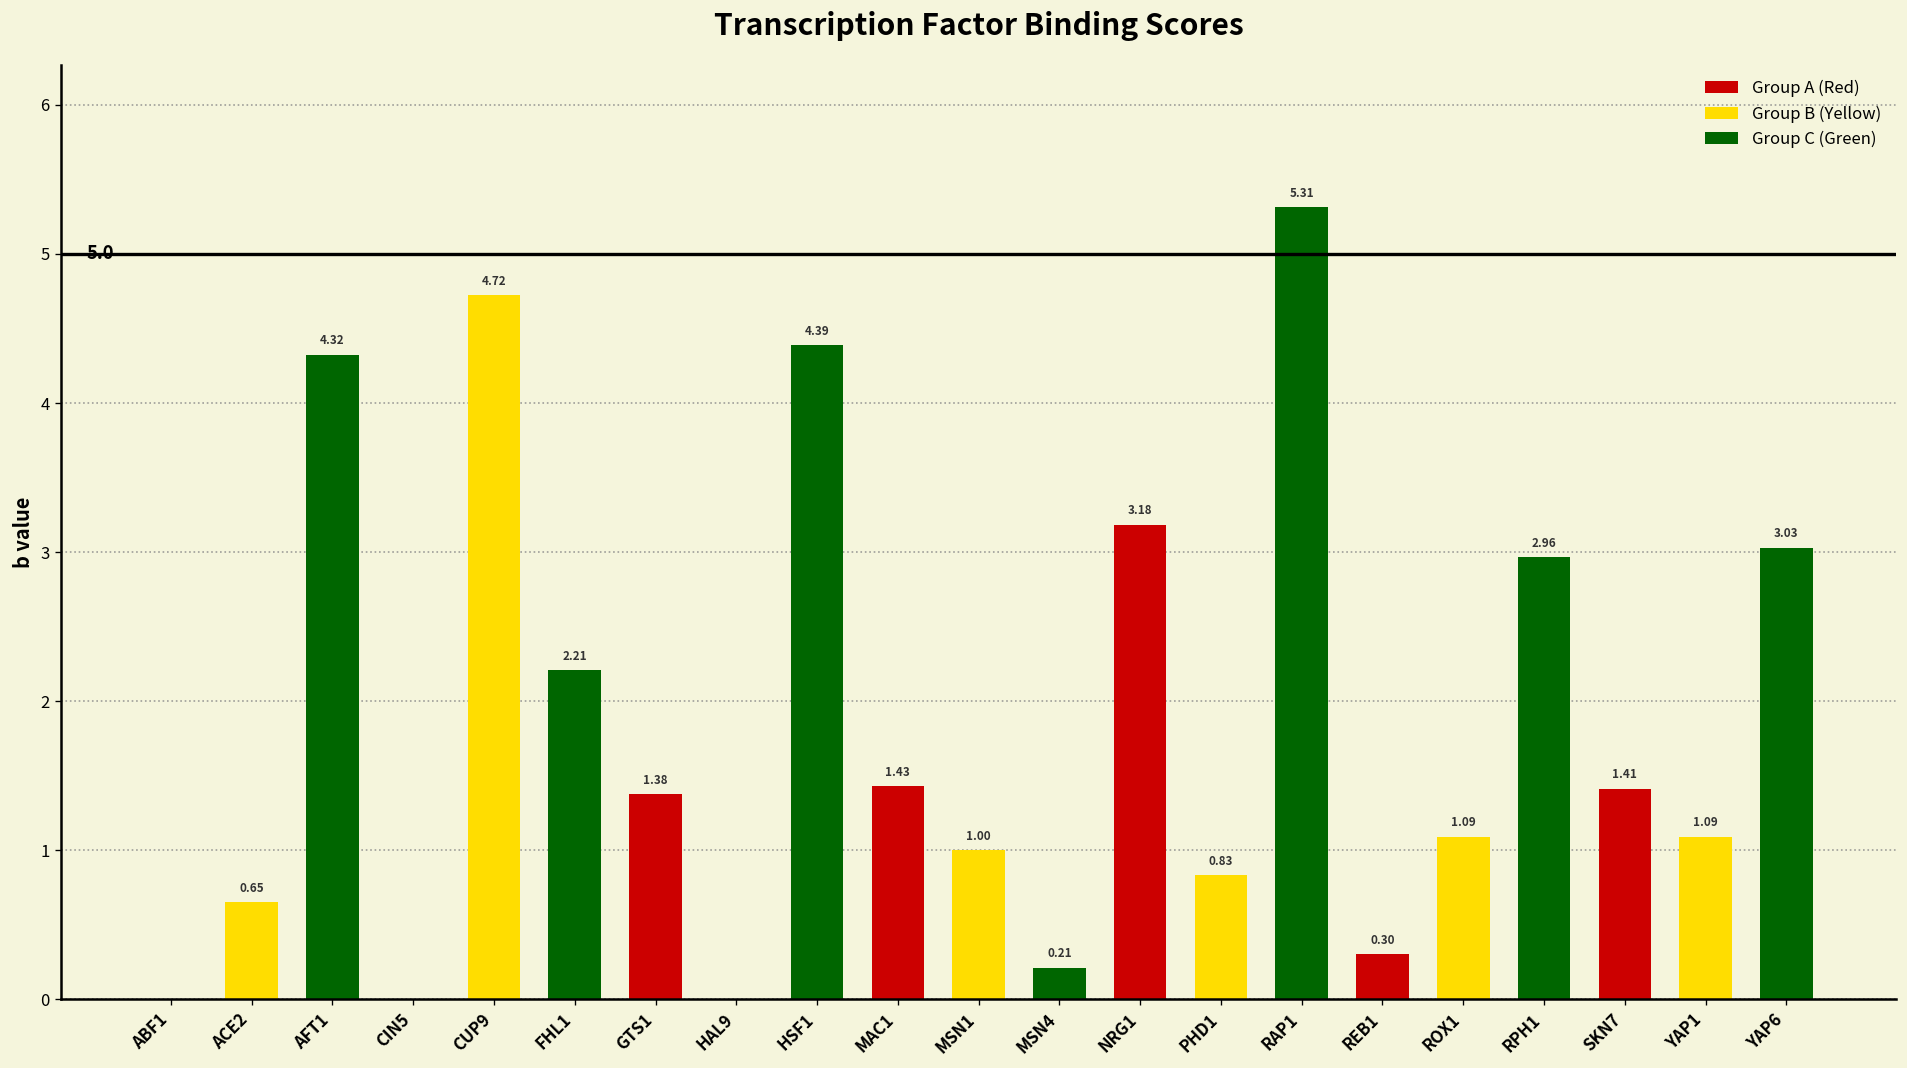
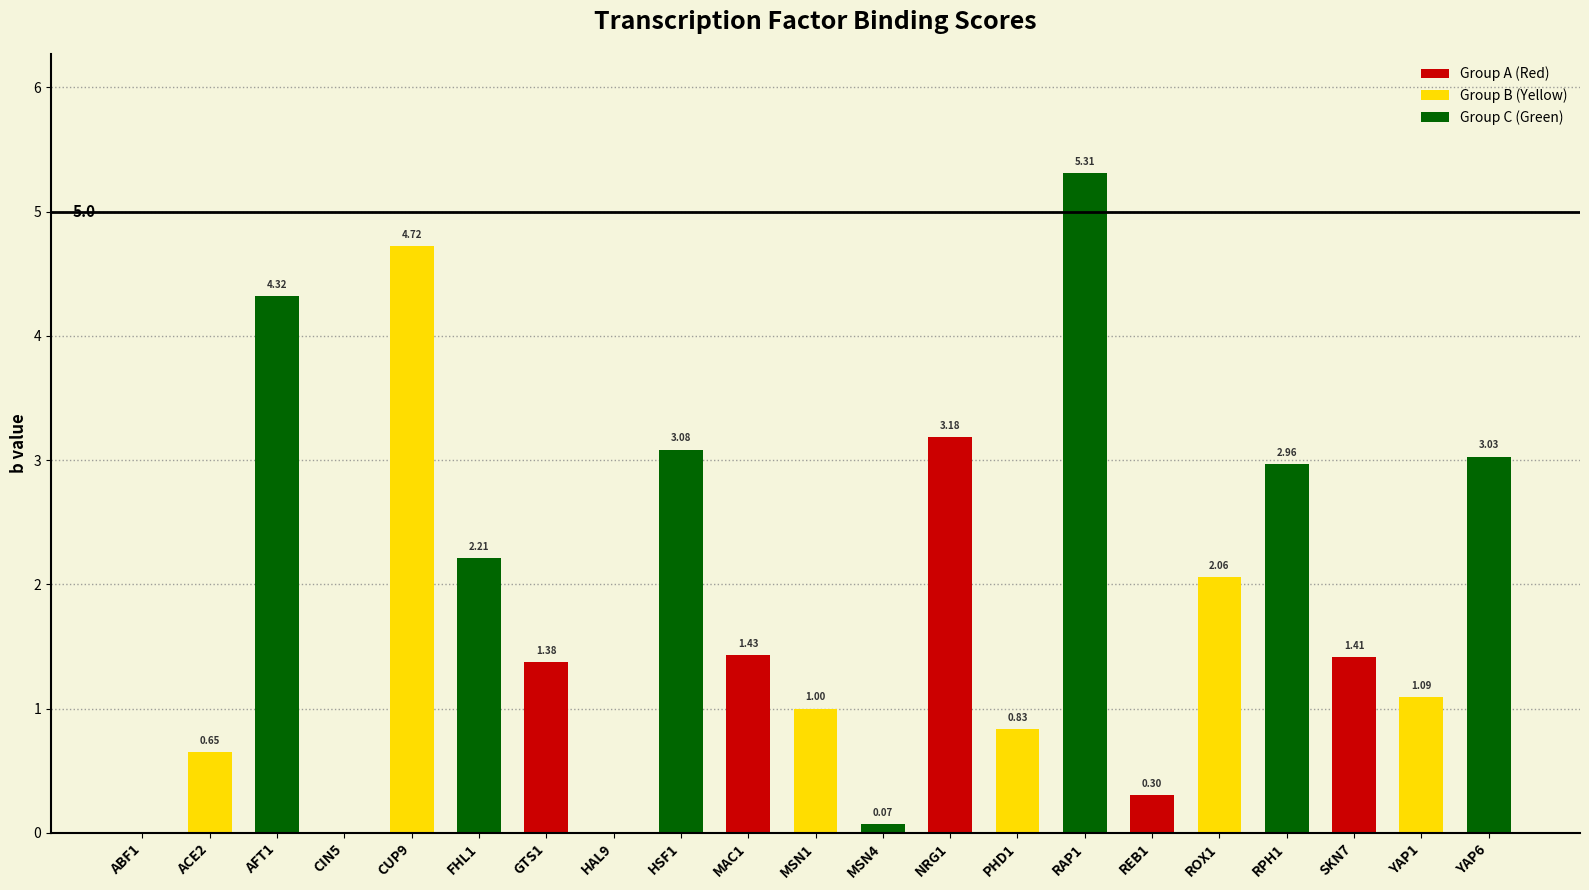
  {
    "ACE2": 0.65,
    "AFT1": 4.32,
    "CUP9": 4.72,
    "FHL1": 2.21,
    "GTS1": 1.38,
-   "HSF1": 4.39,
+   "HSF1": 3.08,
    "MAC1": 1.43,
    "MSN1": 1.00,
-   "MSN4": 0.21,
+   "MSN4": 0.07,
    "NRG1": 3.18,
    "PHD1": 0.83,
    "RAP1": 5.31,
    "REB1": 0.30,
-   "ROX1": 1.09,
+   "ROX1": 2.06,
    "RPH1": 2.96,
    "SKN7": 1.41,
    "YAP1": 1.09,
    "YAP6": 3.03
  }
